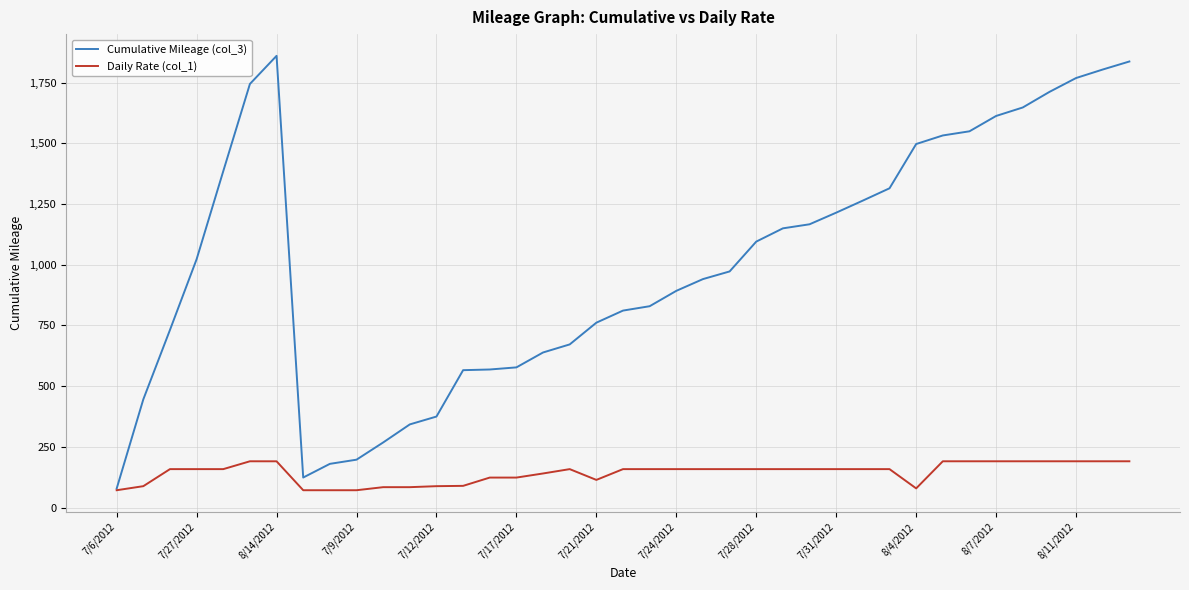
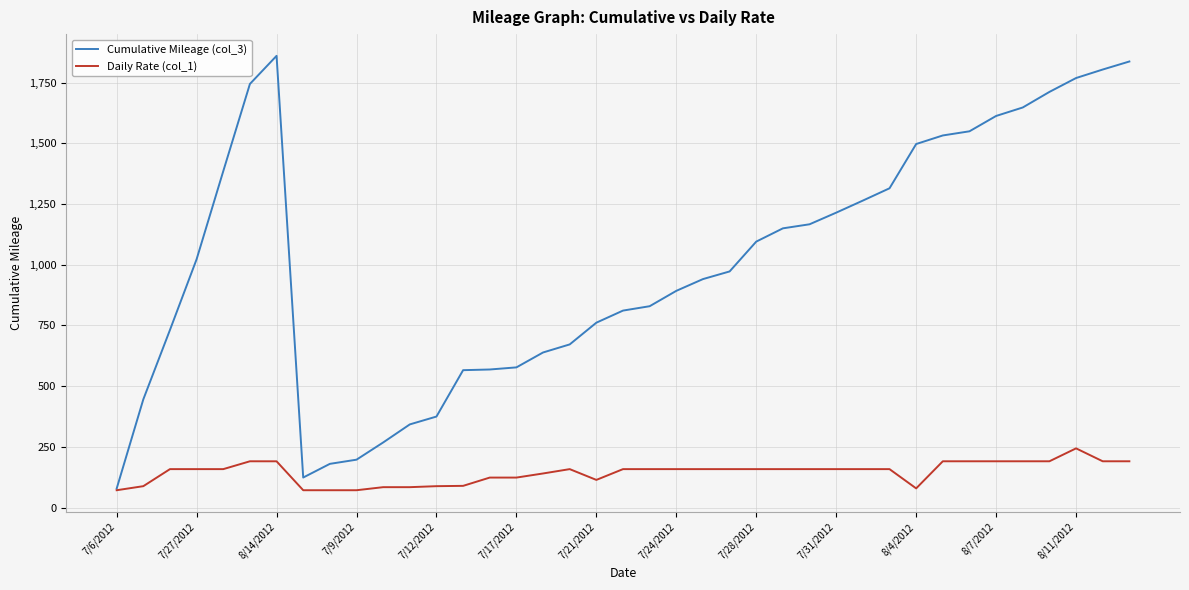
  {
    "Cumulative Mileage (col_3)": {
      "7/27/2012": "1,020",
      "8/14/2012": "1,860",
      "7/9/2012": "200",
      "7/12/2012": "380",
      "7/17/2012": "580",
      "7/21/2012": "760",
      "7/24/2012": "890",
      "7/28/2012": "1,100",
      "7/31/2012": "1,210",
      "8/4/2012": "1,500",
      "8/7/2012": "1,610",
      "8/11/2012": "1,770"
    },
    "Daily Rate (col_1)": {
      "7/27/2012": "160",
      "8/14/2012": "190",
      "7/9/2012": "70",
      "7/12/2012": "90",
      "7/17/2012": "120",
      "7/21/2012": "110",
      "7/24/2012": "160",
      "7/28/2012": "160",
      "7/31/2012": "160",
      "8/4/2012": "80",
      "8/7/2012": "190",
-     "8/11/2012": "190"
+     "8/11/2012": "240"
    }
  }
